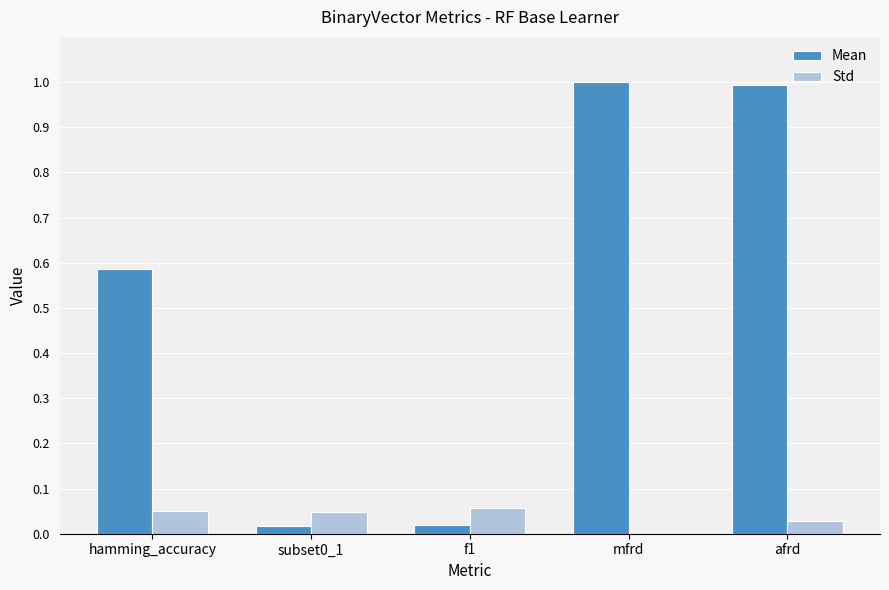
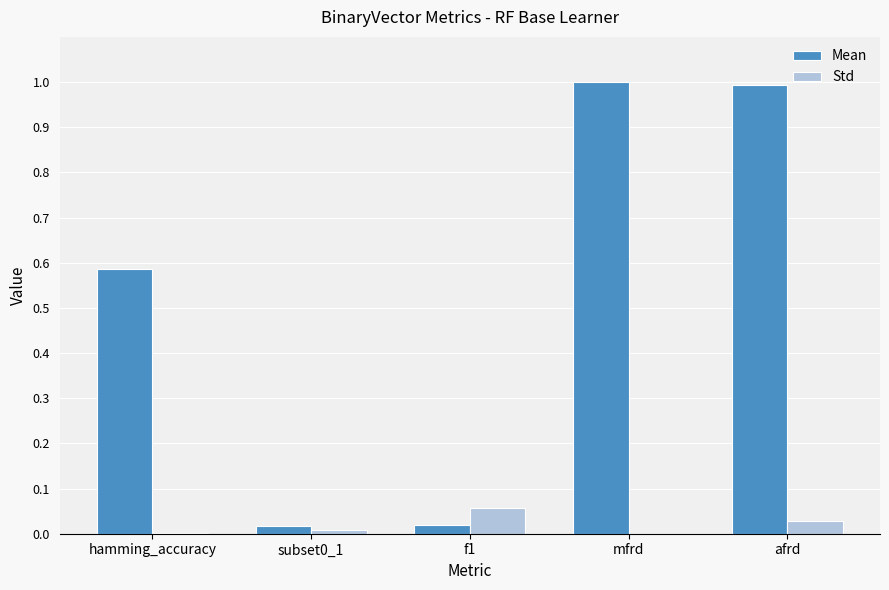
  {
    "Mean": {
      "hamming_accuracy": 0.59,
      "subset0_1": 0.02,
      "f1": 0.02,
      "mfrd": 1.00,
      "afrd": 0.99
    },
    "Std": {
-     "hamming_accuracy": 0.05,
-     "subset0_1": 0.05,
+     "hamming_accuracy": 0.00,
+     "subset0_1": 0.01,
      "f1": 0.06,
      "mfrd": 0.00,
      "afrd": 0.03
    }
  }
